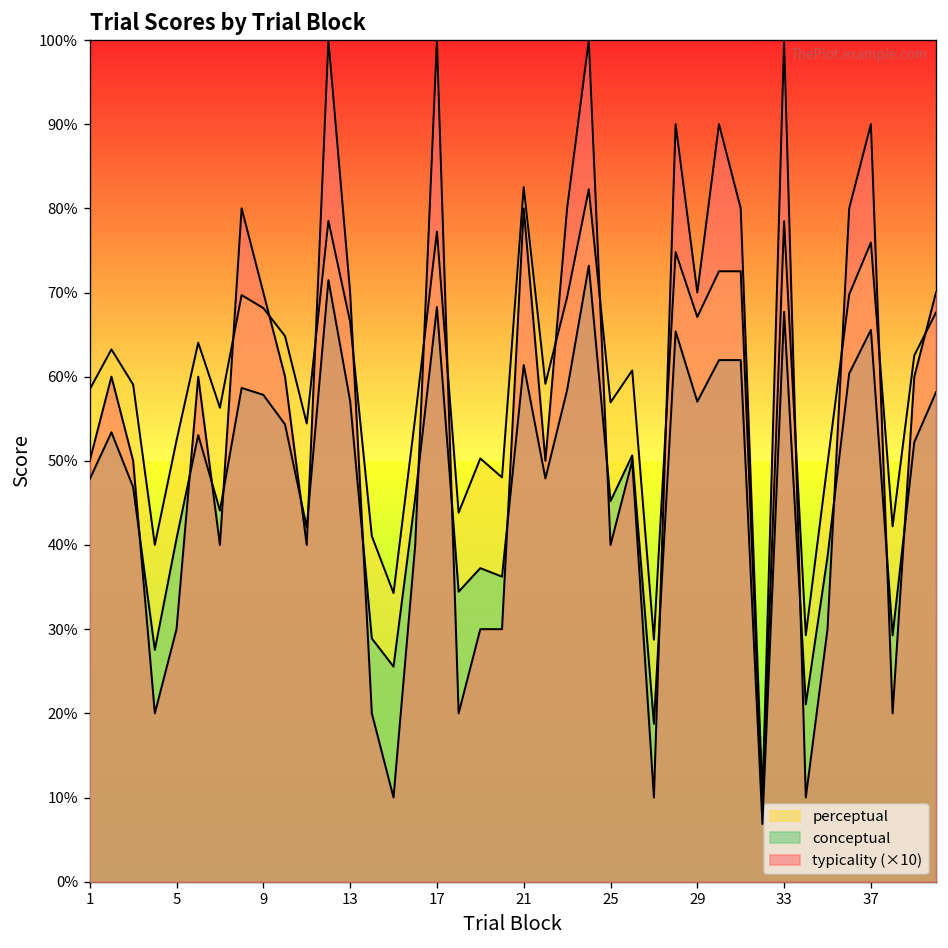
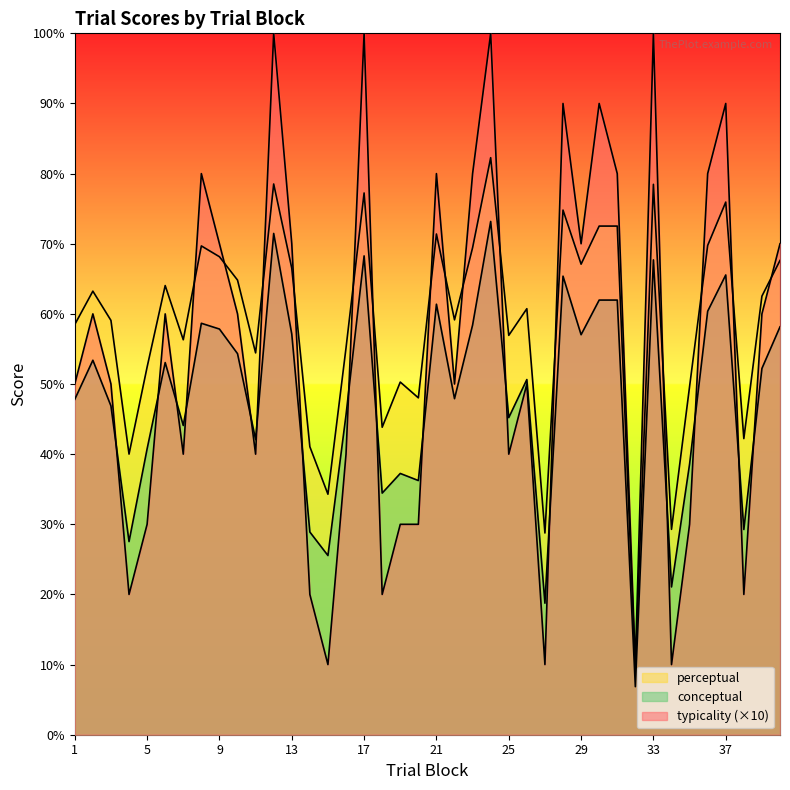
  {
    "perceptual": {
      "1": "58%",
      "5": "52%",
      "9": "68%",
      "13": "67%",
      "17": "77%",
-     "21": "83%",
+     "21": "71%",
      "25": "57%",
      "29": "67%",
      "33": "78%",
      "37": "76%"
    },
    "conceptual": {
      "1": "48%",
      "5": "41%",
      "9": "58%",
      "13": "57%",
      "17": "68%",
      "21": "61%",
      "25": "45%",
      "29": "57%",
      "33": "68%",
      "37": "66%"
    },
    "typicality (×10)": {
      "1": "50%",
      "5": "30%",
      "9": "70%",
      "13": "70%",
      "17": "100%",
      "21": "80%",
      "25": "40%",
      "29": "70%",
      "33": "100%",
      "37": "90%"
    }
  }
